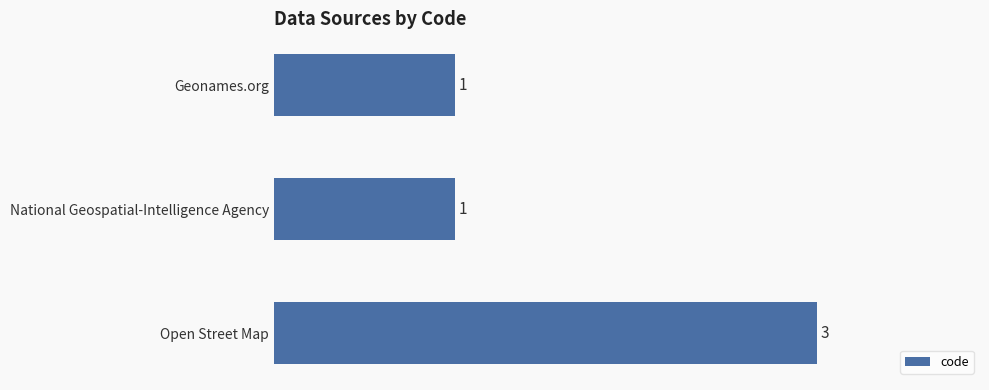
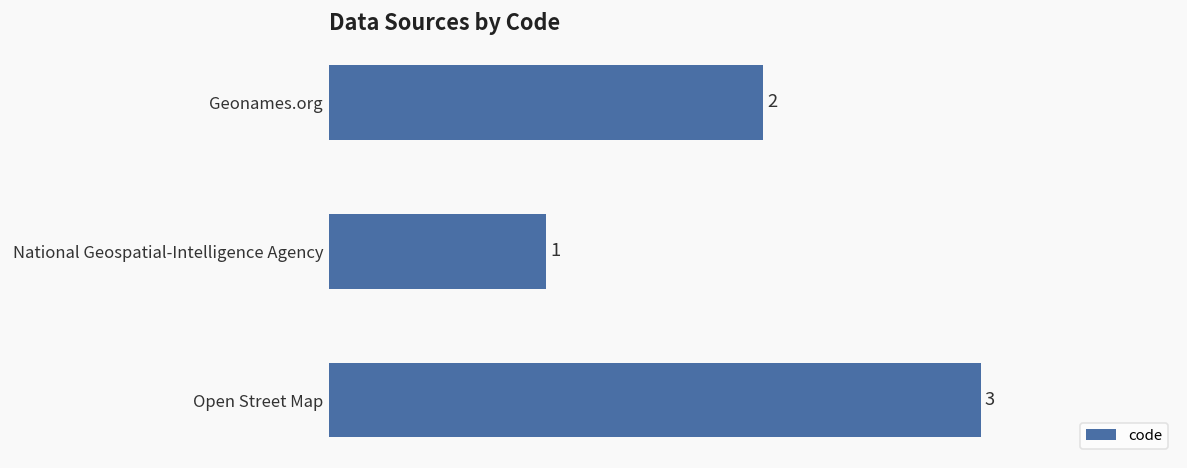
  {
-   "Geonames.org": 1,
+   "Geonames.org": 2,
    "National Geospatial-Intelligence Agency": 1,
    "Open Street Map": 3
  }
